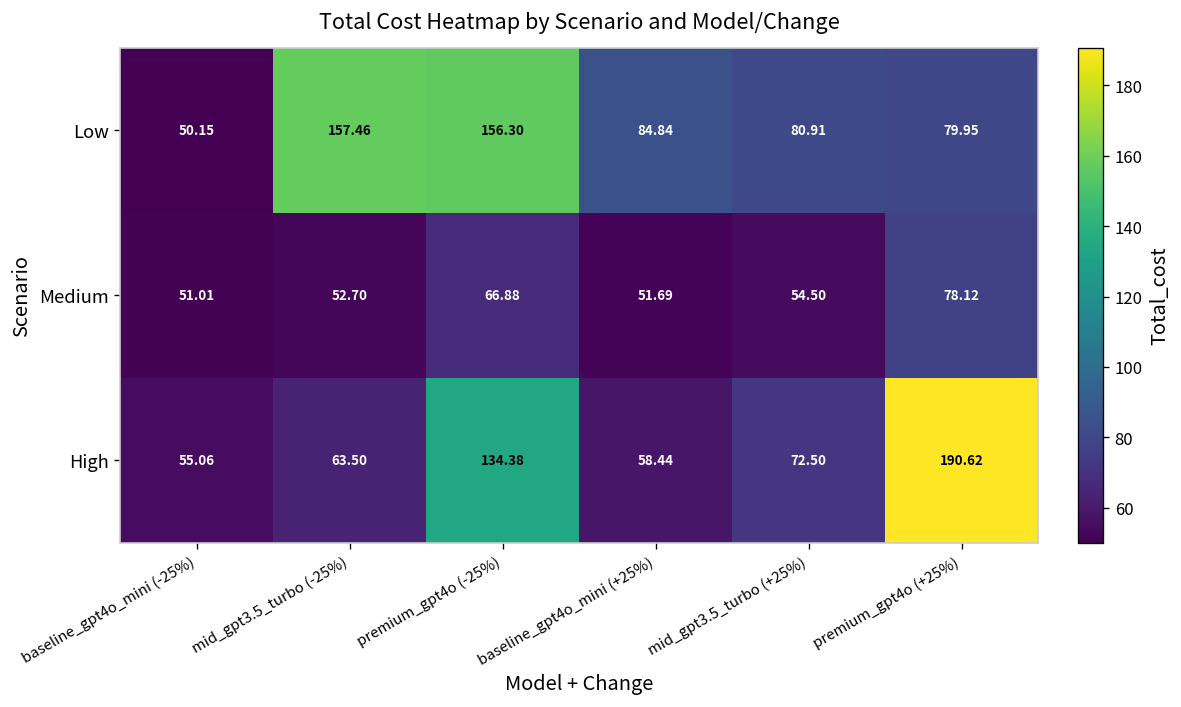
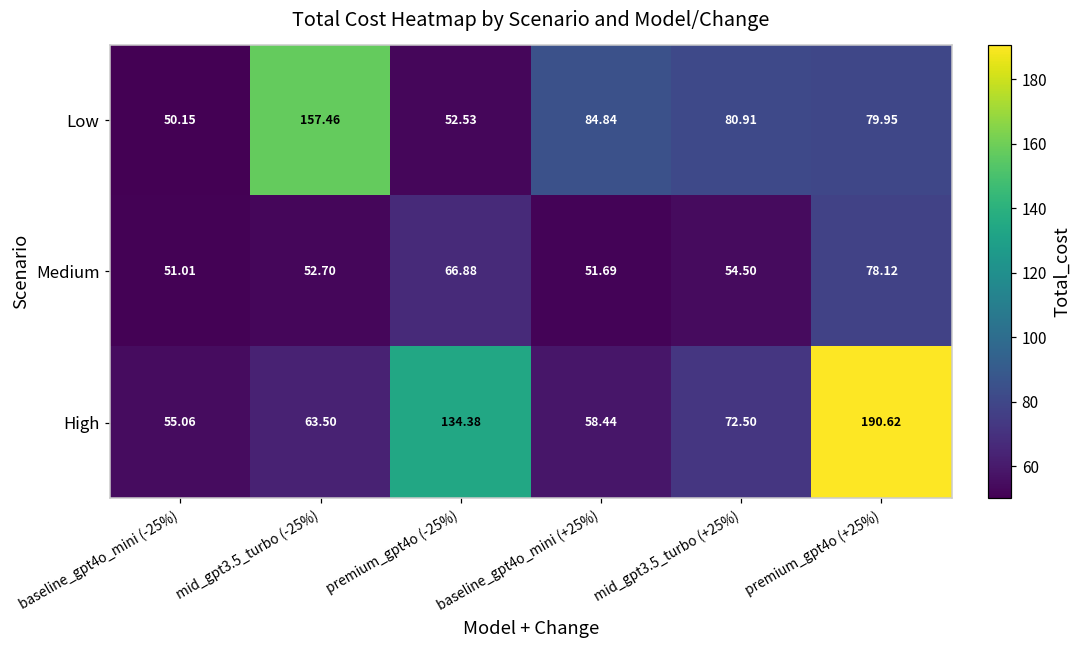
  {
    "Low": {
      "baseline_gpt4o_mini (-25%)": 50.15,
      "mid_gpt3.5_turbo (-25%)": 157.46,
-     "premium_gpt4o (-25%)": 156.30,
+     "premium_gpt4o (-25%)": 52.53,
      "baseline_gpt4o_mini (+25%)": 84.84,
      "mid_gpt3.5_turbo (+25%)": 80.91,
      "premium_gpt4o (+25%)": 79.95
    },
    "Medium": {
      "baseline_gpt4o_mini (-25%)": 51.01,
      "mid_gpt3.5_turbo (-25%)": 52.70,
      "premium_gpt4o (-25%)": 66.88,
      "baseline_gpt4o_mini (+25%)": 51.69,
      "mid_gpt3.5_turbo (+25%)": 54.50,
      "premium_gpt4o (+25%)": 78.12
    },
    "High": {
      "baseline_gpt4o_mini (-25%)": 55.06,
      "mid_gpt3.5_turbo (-25%)": 63.50,
      "premium_gpt4o (-25%)": 134.38,
      "baseline_gpt4o_mini (+25%)": 58.44,
      "mid_gpt3.5_turbo (+25%)": 72.50,
      "premium_gpt4o (+25%)": 190.62
    }
  }
